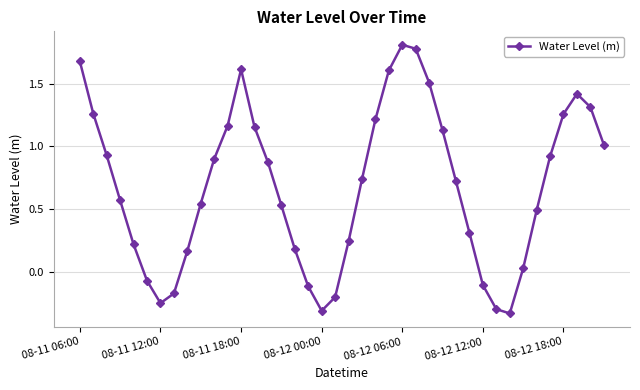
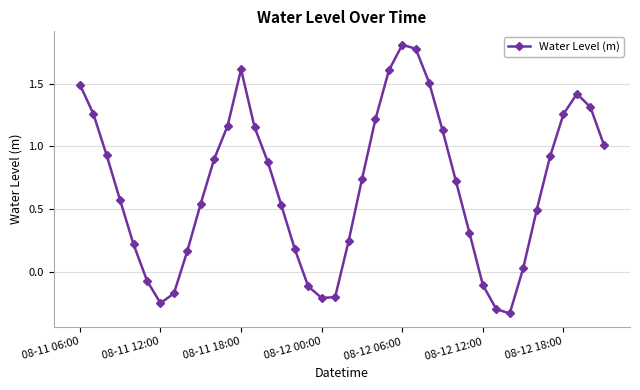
  {
-   "08-11 06:00": 1.68,
+   "08-11 06:00": 1.49,
    "08-11 12:00": -0.25,
    "08-11 18:00": 1.62,
-   "08-12 00:00": -0.31,
+   "08-12 00:00": -0.21,
    "08-12 06:00": 1.81,
    "08-12 12:00": -0.11,
    "08-12 18:00": 1.26
  }
